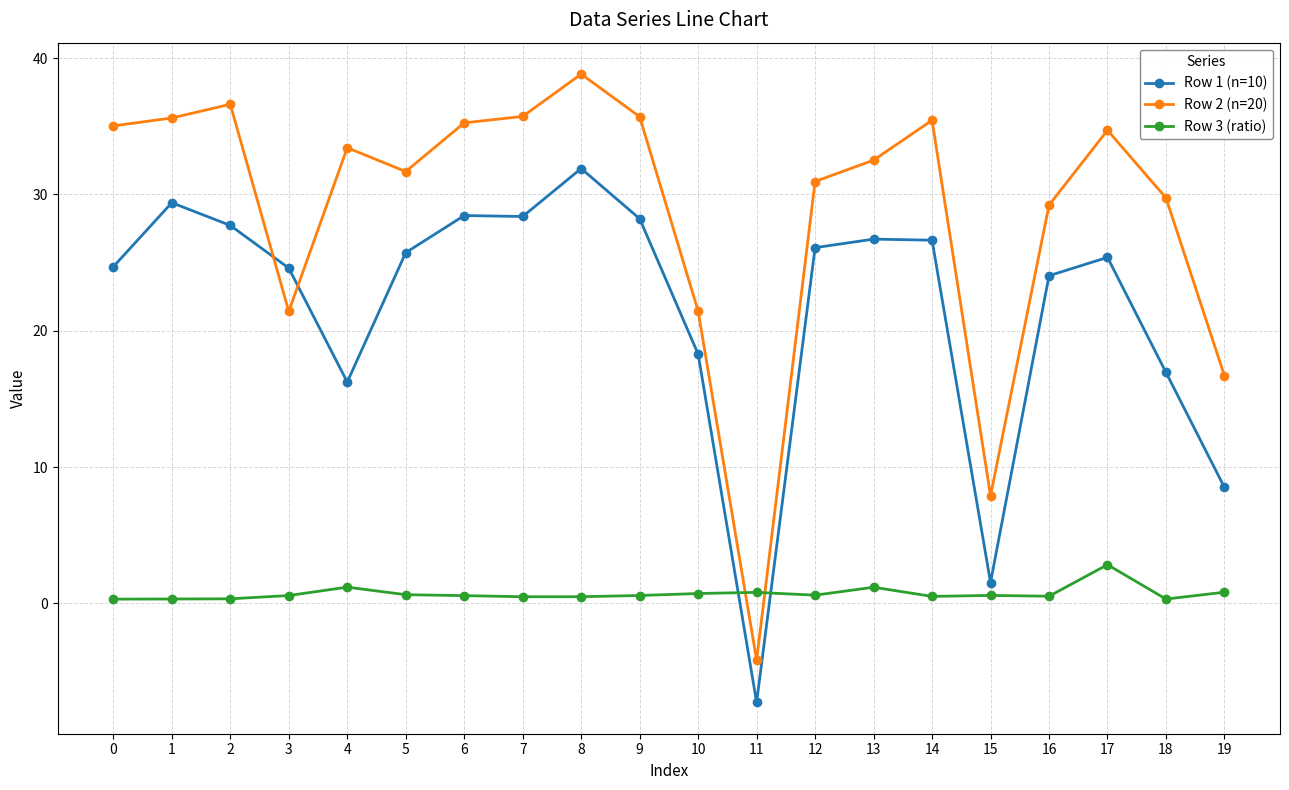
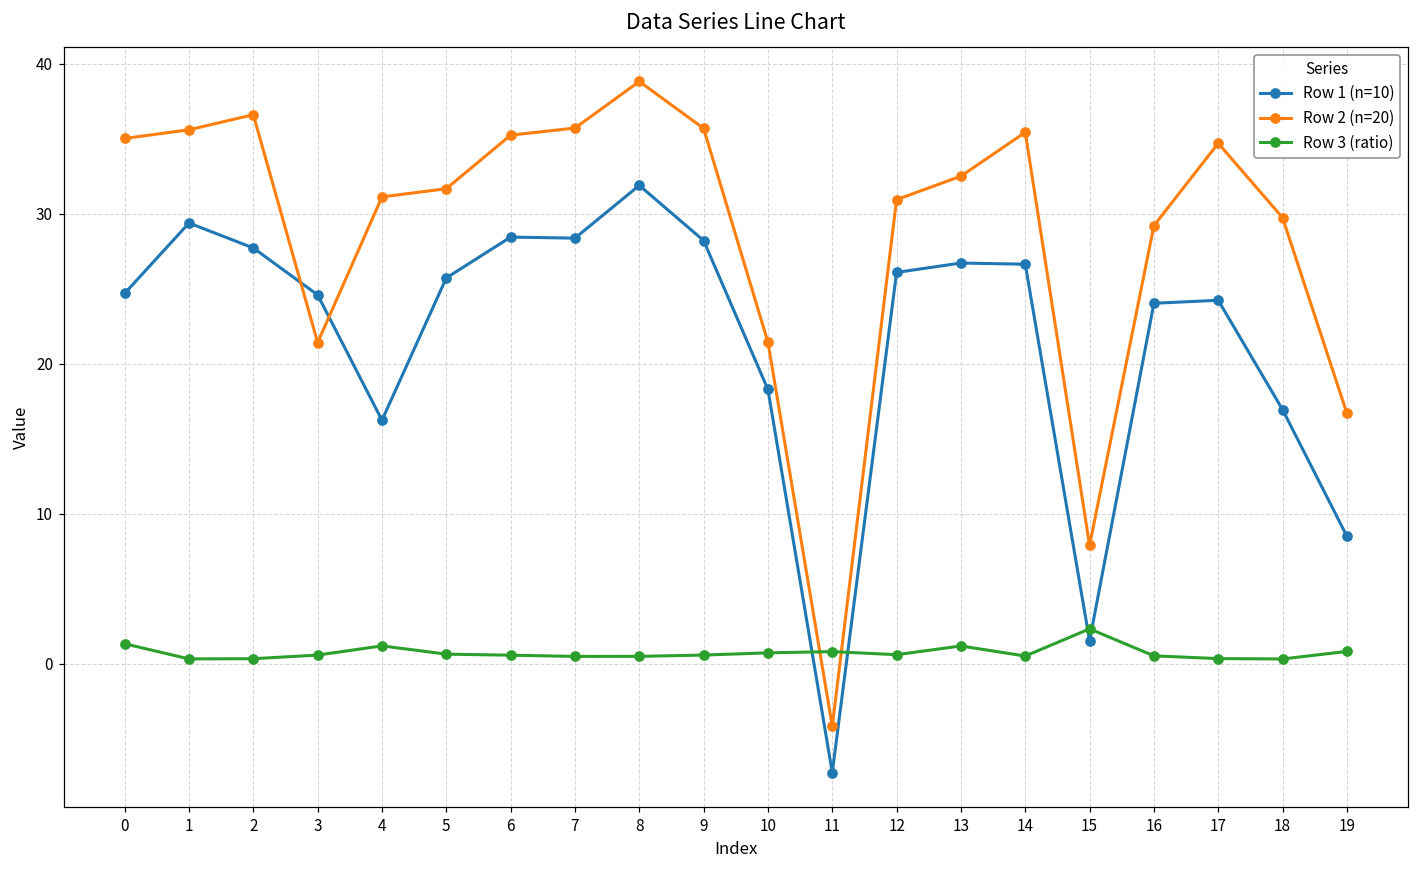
  {
    "Row 1 (n=10)": {
      "0": 24.7,
      "1": 29.4,
      "2": 27.7,
      "3": 24.6,
      "4": 16.2,
      "5": 25.7,
      "6": 28.5,
      "7": 28.4,
      "8": 31.9,
      "9": 28.2,
      "10": 18.3,
      "11": -7.3,
      "12": 26.1,
      "13": 26.7,
      "14": 26.6,
      "15": 1.5,
      "16": 24.0,
-     "17": 25.4,
+     "17": 24.2,
      "18": 16.9,
      "19": 8.5
    },
    "Row 2 (n=20)": {
      "0": 35.0,
      "1": 35.6,
      "2": 36.6,
      "3": 21.4,
-     "4": 33.4,
+     "4": 31.1,
      "5": 31.7,
      "6": 35.3,
      "7": 35.7,
      "8": 38.8,
      "9": 35.7,
      "10": 21.4,
      "11": -4.2,
      "12": 30.9,
      "13": 32.5,
      "14": 35.4,
      "15": 7.9,
      "16": 29.2,
      "17": 34.7,
      "18": 29.7,
      "19": 16.7
    },
    "Row 3 (ratio)": {
-     "0": 0.3,
+     "0": 1.3,
      "1": 0.3,
      "2": 0.3,
      "3": 0.6,
      "4": 1.2,
      "5": 0.6,
      "6": 0.6,
      "7": 0.5,
      "8": 0.5,
      "9": 0.6,
      "10": 0.7,
      "11": 0.8,
      "12": 0.6,
      "13": 1.2,
      "14": 0.5,
-     "15": 0.6,
+     "15": 2.3,
      "16": 0.5,
-     "17": 2.8,
+     "17": 0.3,
      "18": 0.3,
      "19": 0.8
    }
  }
